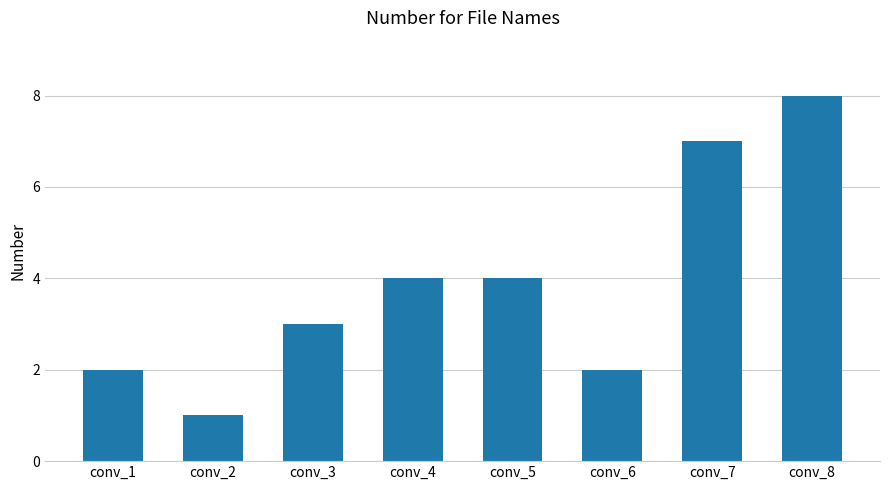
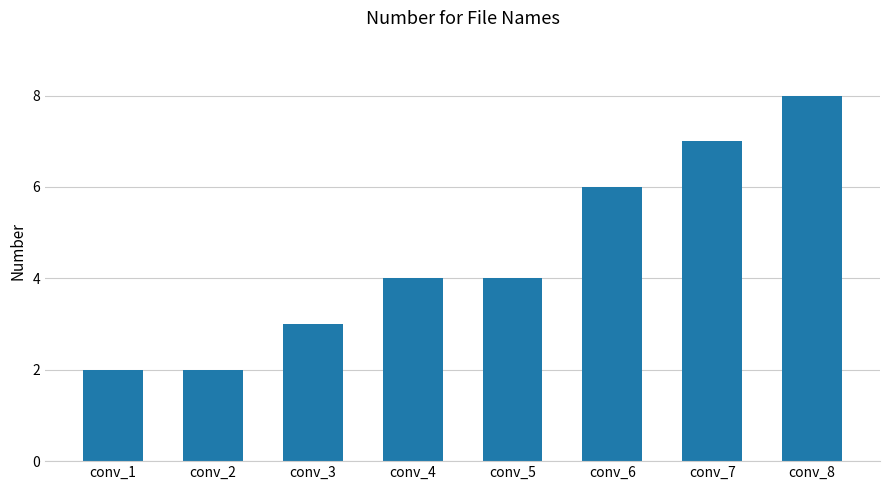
  {
    "conv_1": 2,
-   "conv_2": 1,
+   "conv_2": 2,
    "conv_3": 3,
    "conv_4": 4,
    "conv_5": 4,
-   "conv_6": 2,
+   "conv_6": 6,
    "conv_7": 7,
    "conv_8": 8
  }
